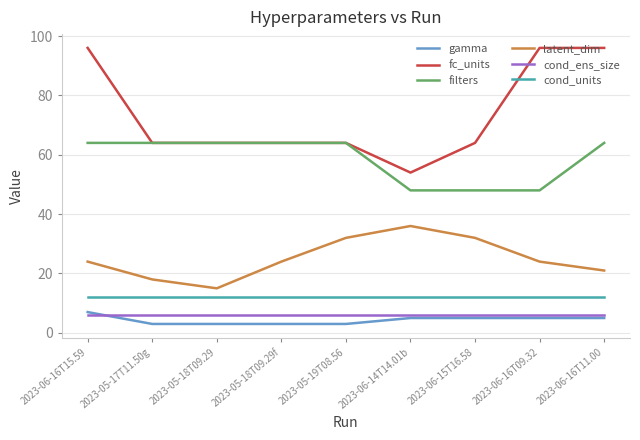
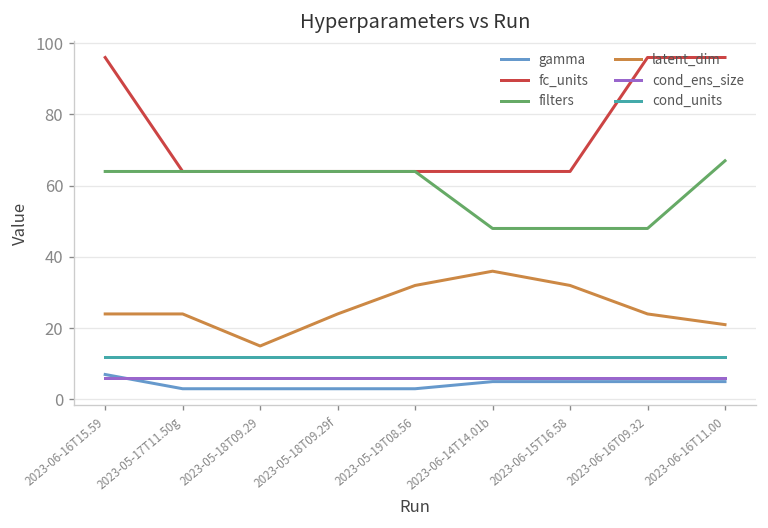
  {
    "fc_units": {
      "2023-06-16T15.59": 96,
-     "2023-06-14T14.01b": 54,
+     "2023-06-14T14.01b": 64,
      "2023-06-15T16.58": 64,
      "2023-06-16T09.32": 96,
      "2023-06-16T11.00": 96
    },
    "filters": {
      "2023-06-16T15.59": 64,
      "2023-06-14T14.01b": 48,
      "2023-06-15T16.58": 48,
      "2023-06-16T09.32": 48,
-     "2023-06-16T11.00": 64
+     "2023-06-16T11.00": 67
    },
    "latent_dim": {
      "2023-06-16T15.59": 24,
-     "2023-05-17T11.50g": 18,
+     "2023-05-17T11.50g": 24,
      "2023-05-18T09.29": 15,
      "2023-05-18T09.29f": 24,
      "2023-05-19T08.56": 32,
      "2023-06-14T14.01b": 36,
      "2023-06-15T16.58": 32,
      "2023-06-16T09.32": 24,
      "2023-06-16T11.00": 21
    },
    "cond_ens_size": {
      "2023-06-16T15.59": 6,
      "2023-05-17T11.50g": 6,
      "2023-05-18T09.29": 6,
      "2023-05-18T09.29f": 6,
      "2023-05-19T08.56": 6,
      "2023-06-14T14.01b": 6,
      "2023-06-15T16.58": 6,
      "2023-06-16T09.32": 6,
      "2023-06-16T11.00": 6
    }
  }
